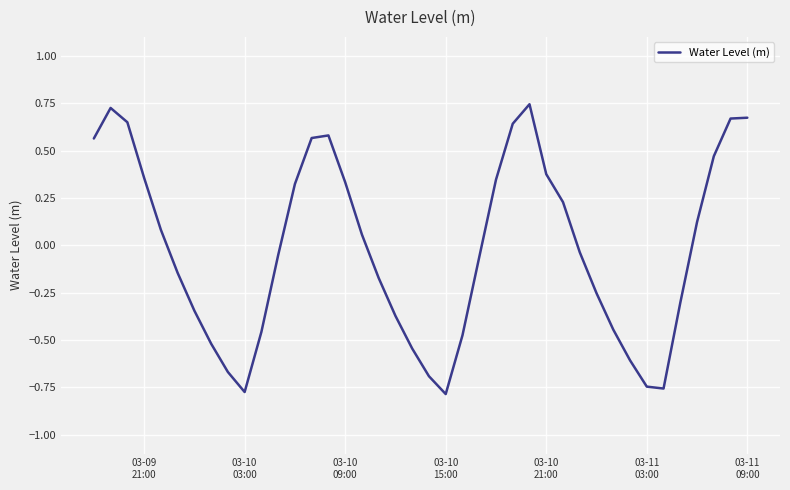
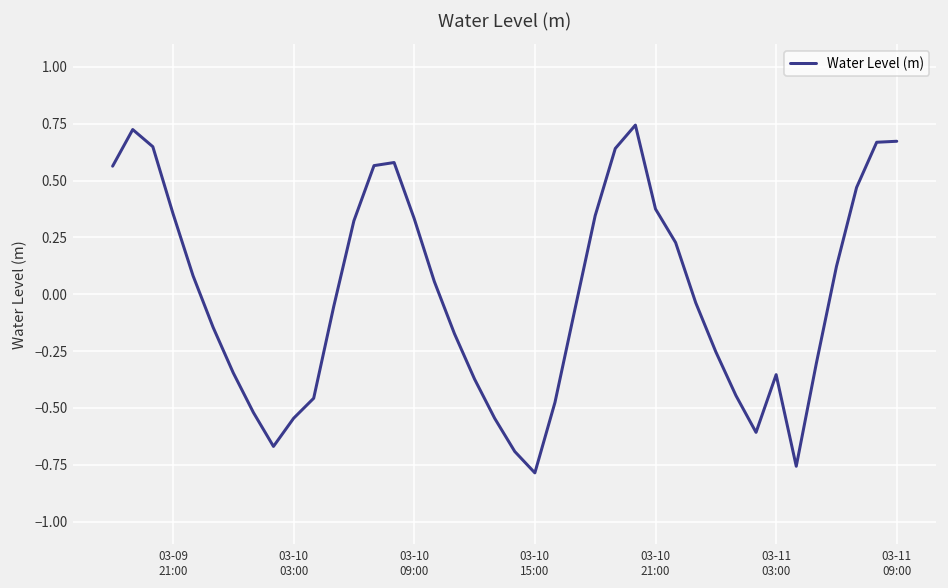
  {
    "03-09 21:00": 0.36,
-   "03-10 03:00": -0.78,
+   "03-10 03:00": -0.55,
    "03-10 09:00": 0.33,
    "03-10 15:00": -0.79,
    "03-10 21:00": 0.38,
-   "03-11 03:00": -0.75,
+   "03-11 03:00": -0.35,
    "03-11 09:00": 0.67
  }
